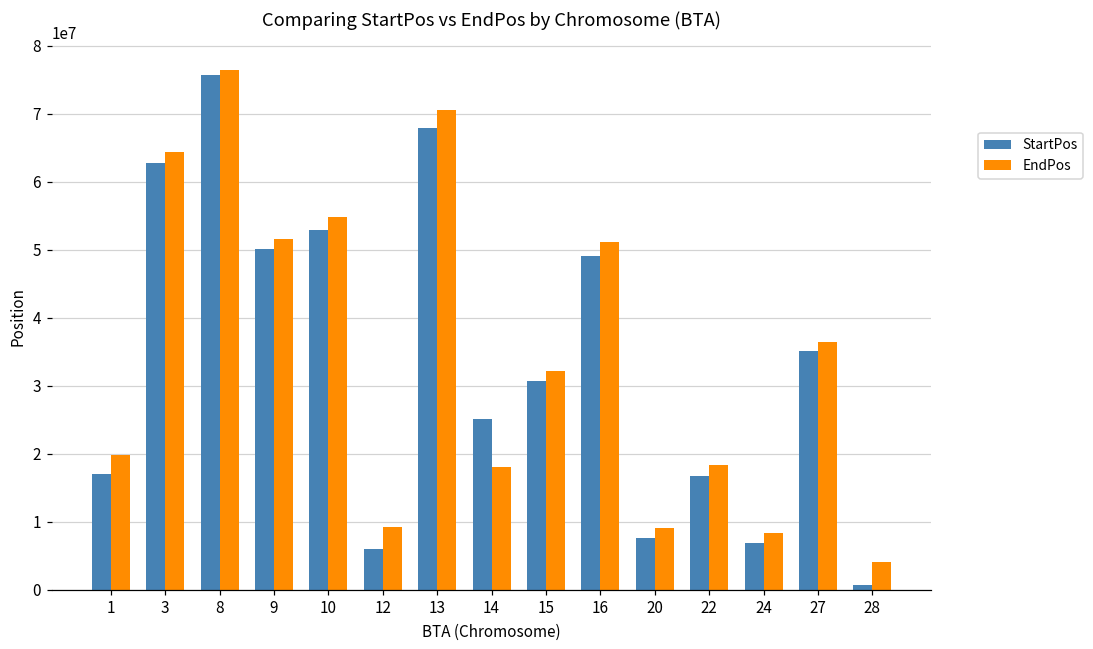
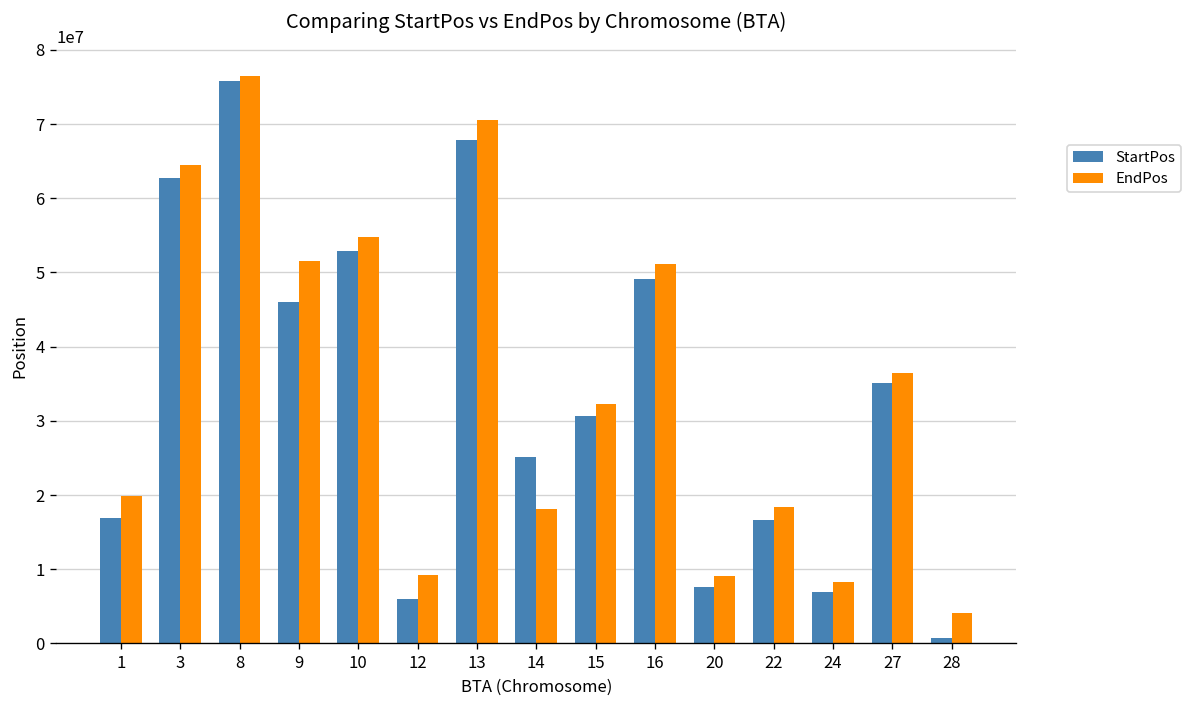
  {
    "StartPos": {
      "1": 17000000,
      "3": 63000000,
      "8": 76000000,
-     "9": 50000000,
+     "9": 46000000,
      "10": 53000000,
      "12": 6000000,
      "13": 68000000,
      "14": 25000000,
      "15": 31000000,
      "16": 49000000,
      "20": 8000000,
      "22": 17000000,
      "24": 7000000,
      "27": 35000000,
      "28": 1000000
    },
    "EndPos": {
      "1": 20000000,
      "3": 64000000,
      "8": 76000000,
      "9": 52000000,
      "10": 55000000,
      "12": 9000000,
      "13": 71000000,
      "14": 18000000,
      "15": 32000000,
      "16": 51000000,
      "20": 9000000,
      "22": 18000000,
      "24": 8000000,
      "27": 36000000,
      "28": 4000000
    }
  }
